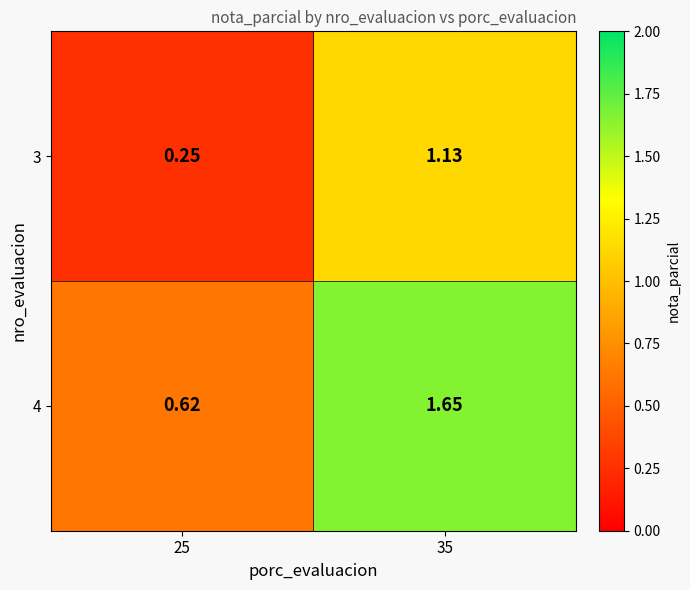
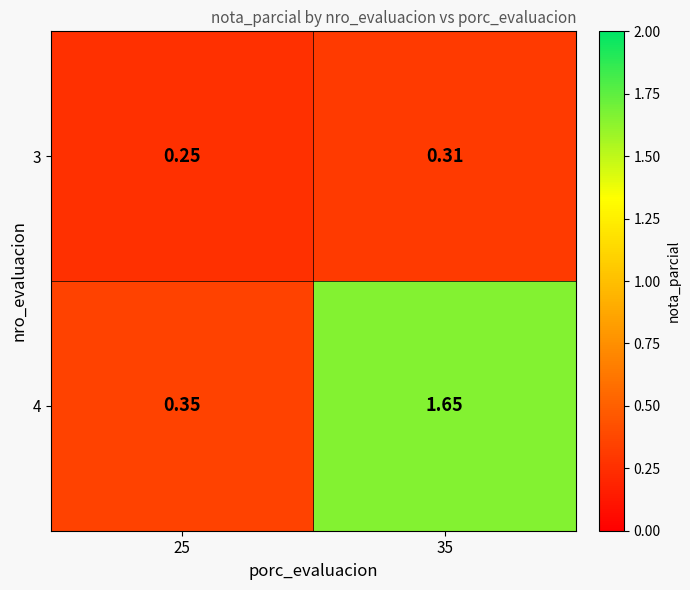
  {
    "3": {
      "25": 0.25,
-     "35": 1.13
+     "35": 0.31
    },
    "4": {
-     "25": 0.62,
+     "25": 0.35,
      "35": 1.65
    }
  }
